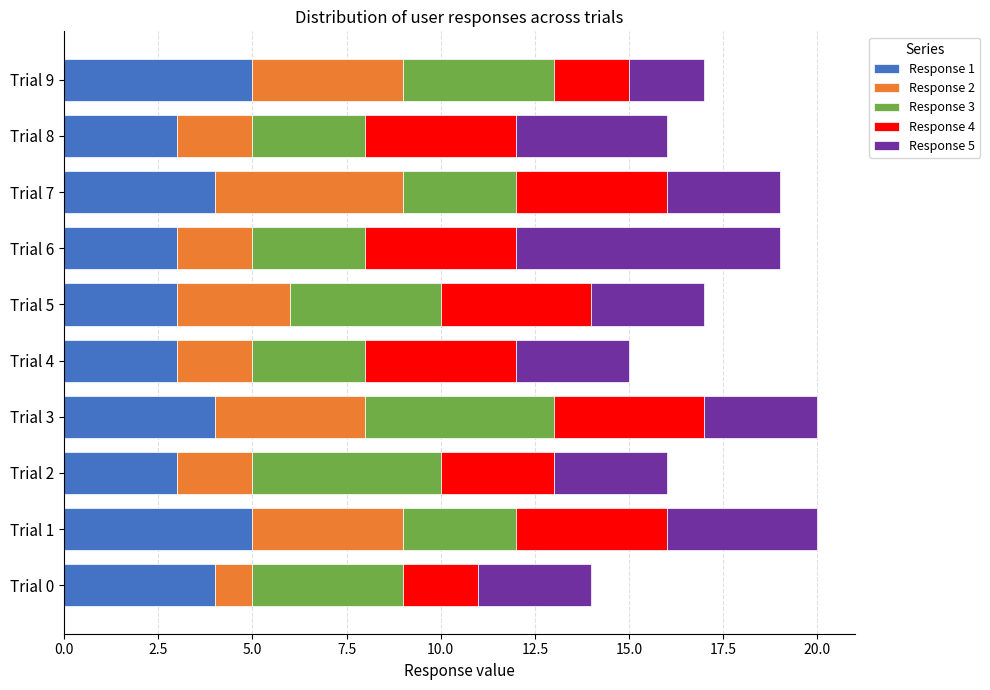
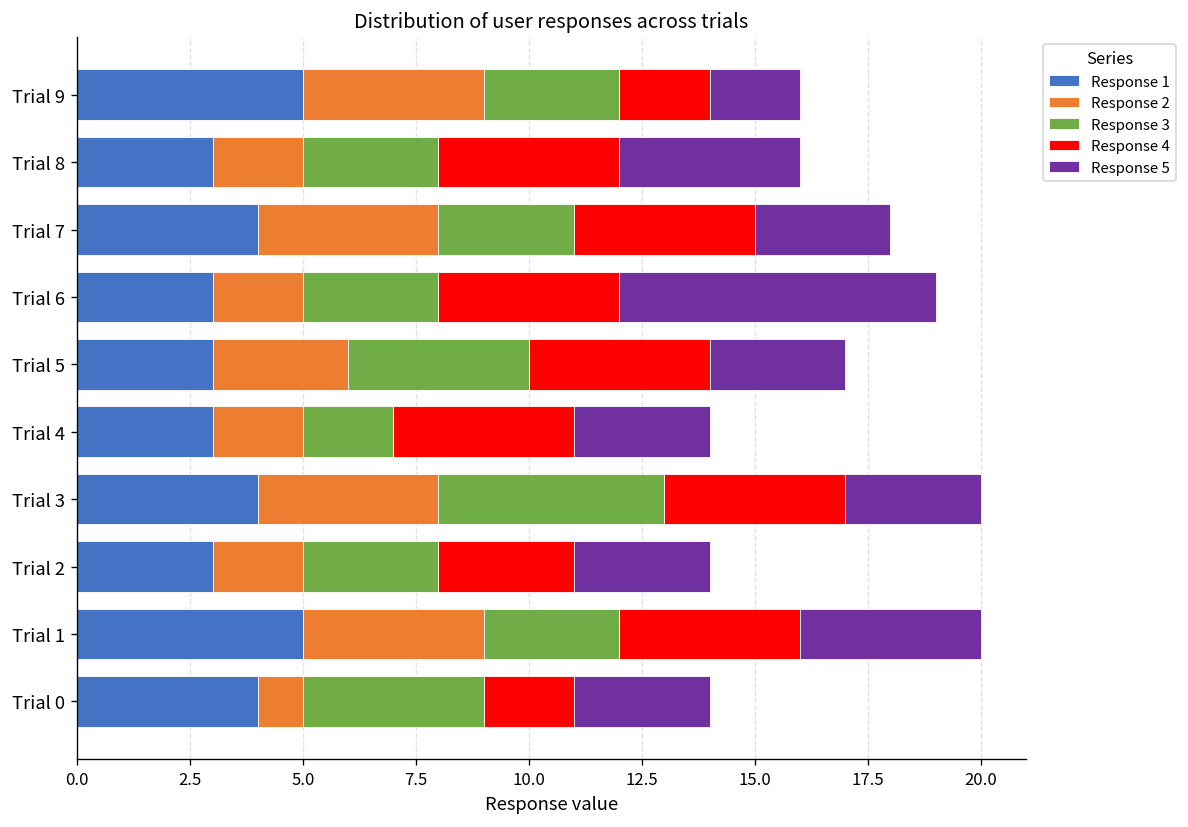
  {
    "Response 1": {
      "Trial 9": 5,
      "Trial 8": 3,
      "Trial 7": 4,
      "Trial 6": 3,
      "Trial 5": 3,
      "Trial 4": 3,
      "Trial 3": 4,
      "Trial 2": 3,
      "Trial 1": 5,
      "Trial 0": 4
    },
    "Response 2": {
      "Trial 9": 4,
      "Trial 8": 2,
-     "Trial 7": 5,
+     "Trial 7": 4,
      "Trial 6": 2,
      "Trial 5": 3,
      "Trial 4": 2,
      "Trial 3": 4,
      "Trial 2": 2,
      "Trial 1": 4,
      "Trial 0": 1
    },
    "Response 3": {
-     "Trial 9": 4,
+     "Trial 9": 3,
      "Trial 8": 3,
      "Trial 7": 3,
      "Trial 6": 3,
      "Trial 5": 4,
-     "Trial 4": 3,
+     "Trial 4": 2,
      "Trial 3": 5,
-     "Trial 2": 5,
+     "Trial 2": 3,
      "Trial 1": 3,
      "Trial 0": 4
    },
    "Response 4": {
      "Trial 9": 2,
      "Trial 8": 4,
      "Trial 7": 4,
      "Trial 6": 4,
      "Trial 5": 4,
      "Trial 4": 4,
      "Trial 3": 4,
      "Trial 2": 3,
      "Trial 1": 4,
      "Trial 0": 2
    },
    "Response 5": {
      "Trial 9": 2,
      "Trial 8": 4,
      "Trial 7": 3,
      "Trial 6": 7,
      "Trial 5": 3,
      "Trial 4": 3,
      "Trial 3": 3,
      "Trial 2": 3,
      "Trial 1": 4,
      "Trial 0": 3
    }
  }
